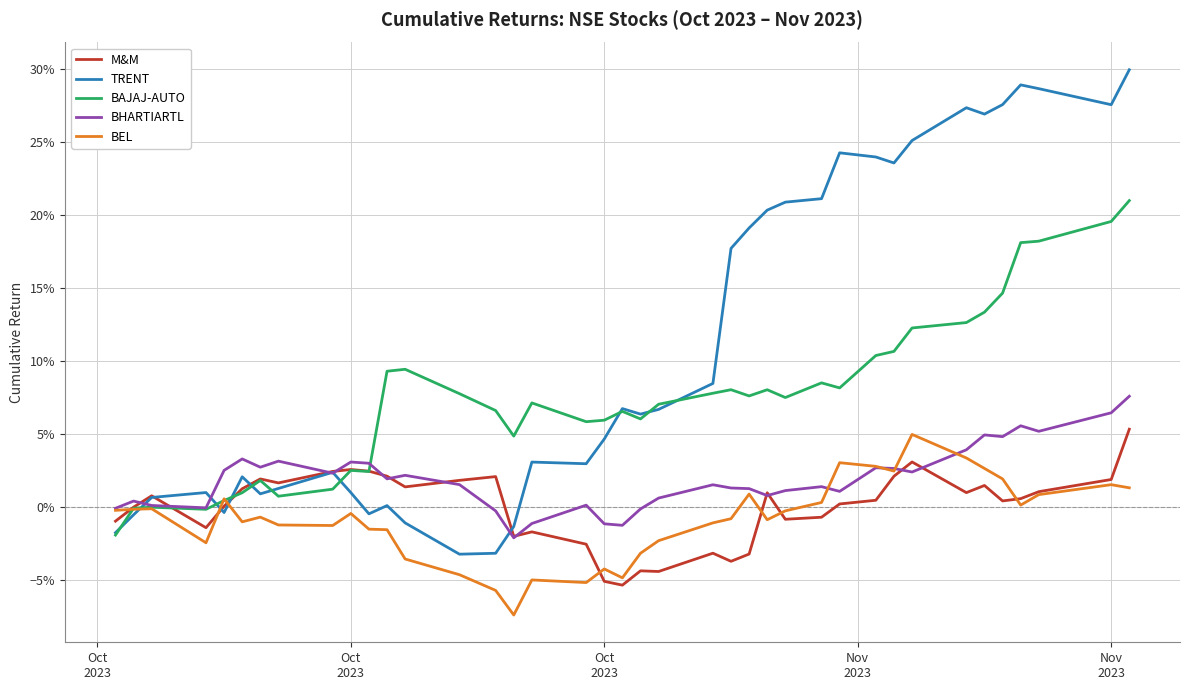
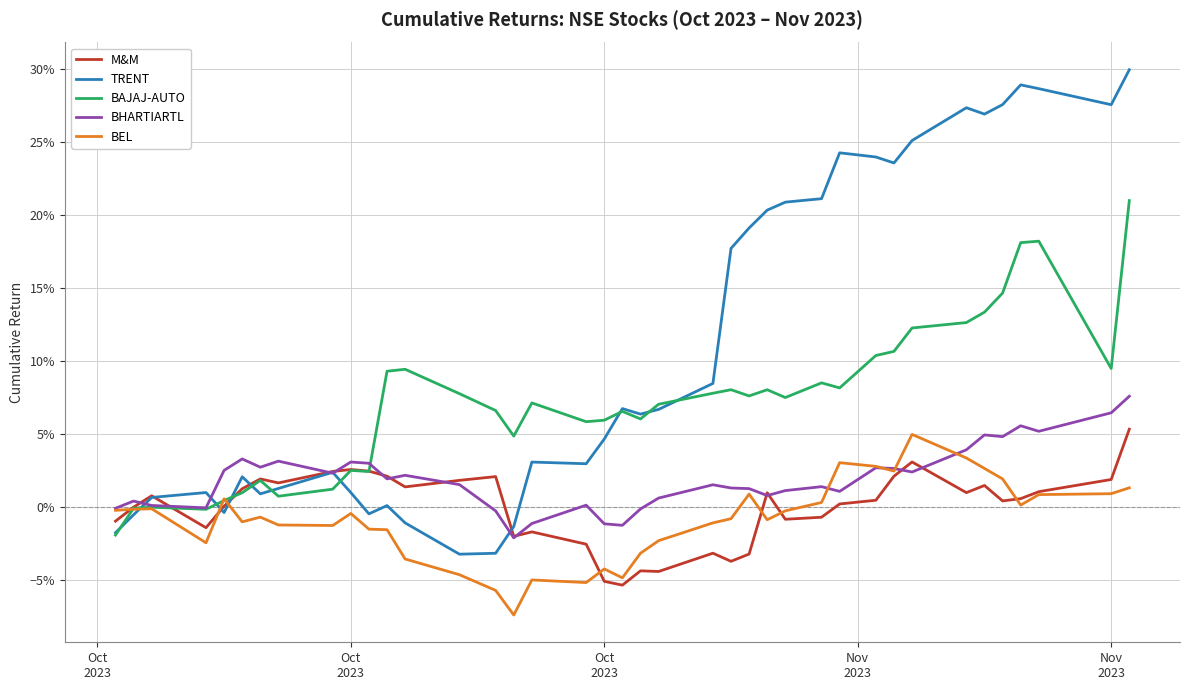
  {
    "M&M": {
      "Nov 2023": "1.9%"
    },
    "TRENT": {
      "Nov 2023": "27.6%"
    },
    "BAJAJ-AUTO": {
-     "Nov 2023": "19.6%"
+     "Nov 2023": "9.5%"
    },
    "BHARTIARTL": {
      "Nov 2023": "6.4%"
    },
    "BEL": {
-     "Nov 2023": "1.5%"
+     "Nov 2023": "0.9%"
    }
  }
